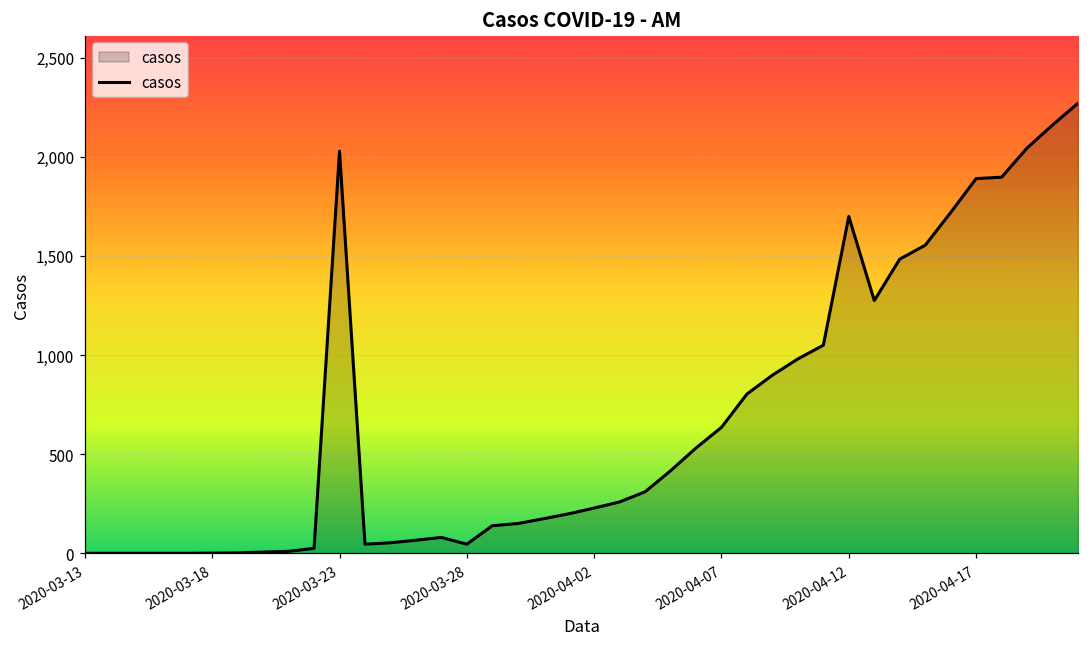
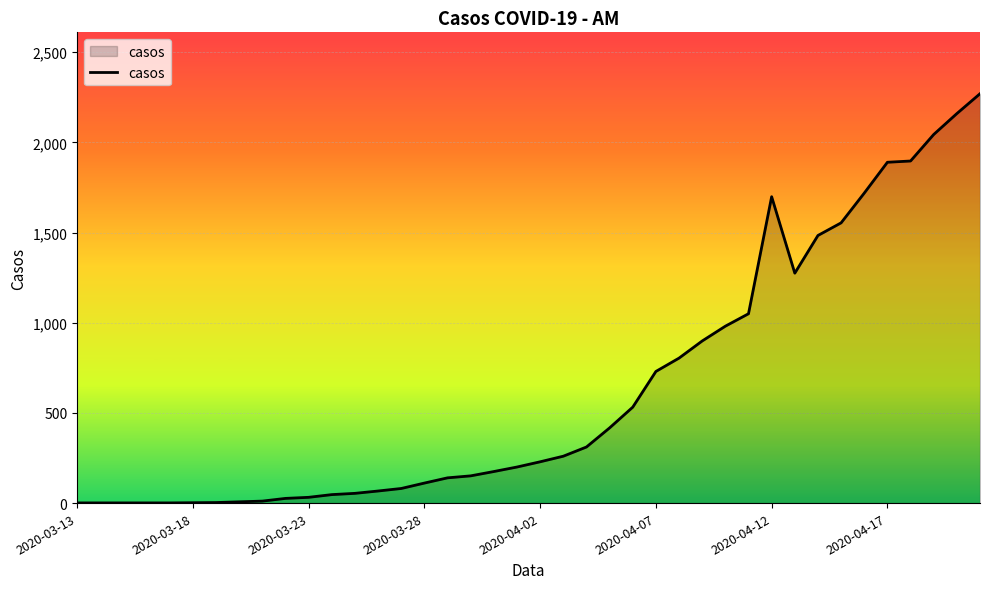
  {
    "2020-03-13": "0",
    "2020-03-18": "0",
-   "2020-03-23": "2,030",
-   "2020-03-28": "50",
+   "2020-03-23": "30",
+   "2020-03-28": "110",
    "2020-04-02": "230",
-   "2020-04-07": "640",
+   "2020-04-07": "730",
    "2020-04-12": "1,700",
    "2020-04-17": "1,890"
  }
